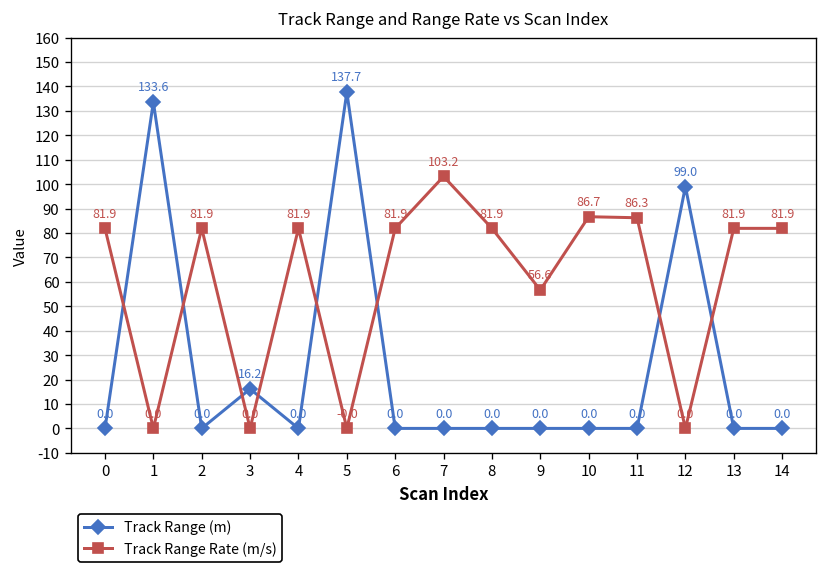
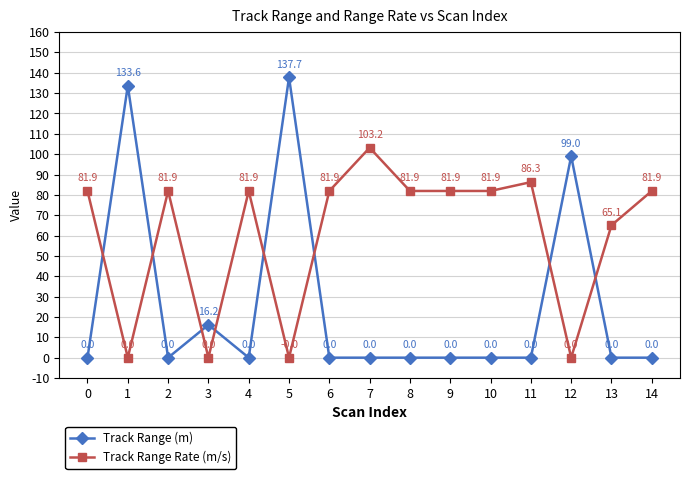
  {
    "Track Range (m)": {
      "0": 0.0,
      "1": 133.6,
      "2": 0.0,
      "3": 16.2,
      "4": 0.0,
      "5": 137.7,
      "6": 0.0,
      "7": 0.0,
      "8": 0.0,
      "9": 0.0,
      "10": 0.0,
      "11": 0.0,
      "12": 99.0,
      "13": 0.0,
      "14": 0.0
    },
    "Track Range Rate (m/s)": {
      "0": 81.9,
      "1": 0.0,
      "2": 81.9,
      "3": 0.0,
      "4": 81.9,
      "5": -0.0,
      "6": 81.9,
      "7": 103.2,
      "8": 81.9,
-     "9": 56.6,
-     "10": 86.7,
+     "9": 81.9,
+     "10": 81.9,
      "11": 86.3,
      "12": 0.0,
-     "13": 81.9,
+     "13": 65.1,
      "14": 81.9
    }
  }
